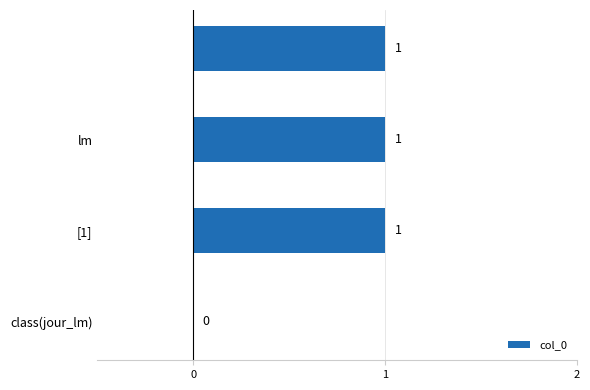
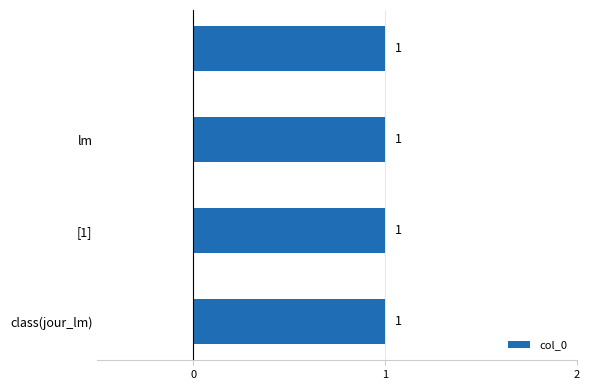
  {
    "lm": 1,
    "[1]": 1,
-   "class(jour_lm)": 0
+   "class(jour_lm)": 1
  }
